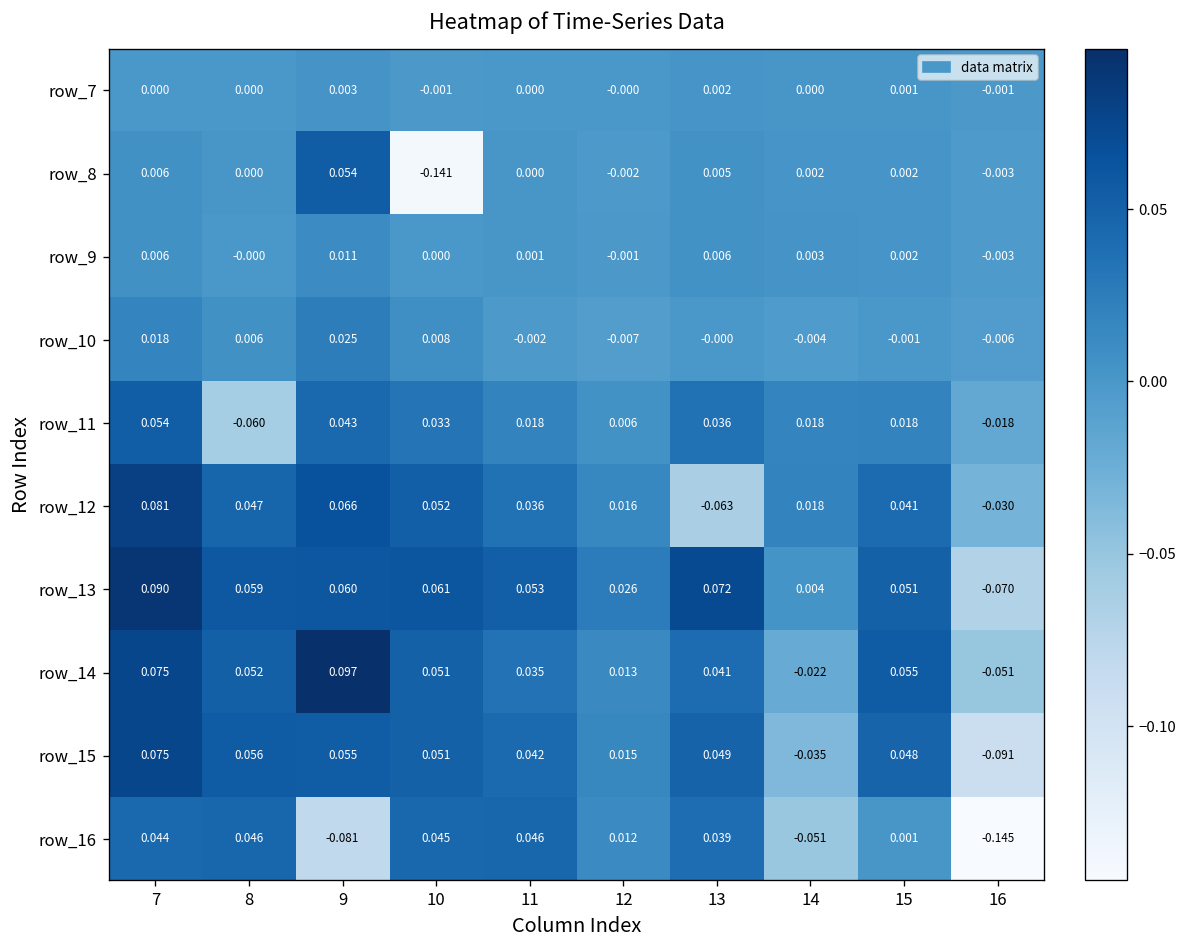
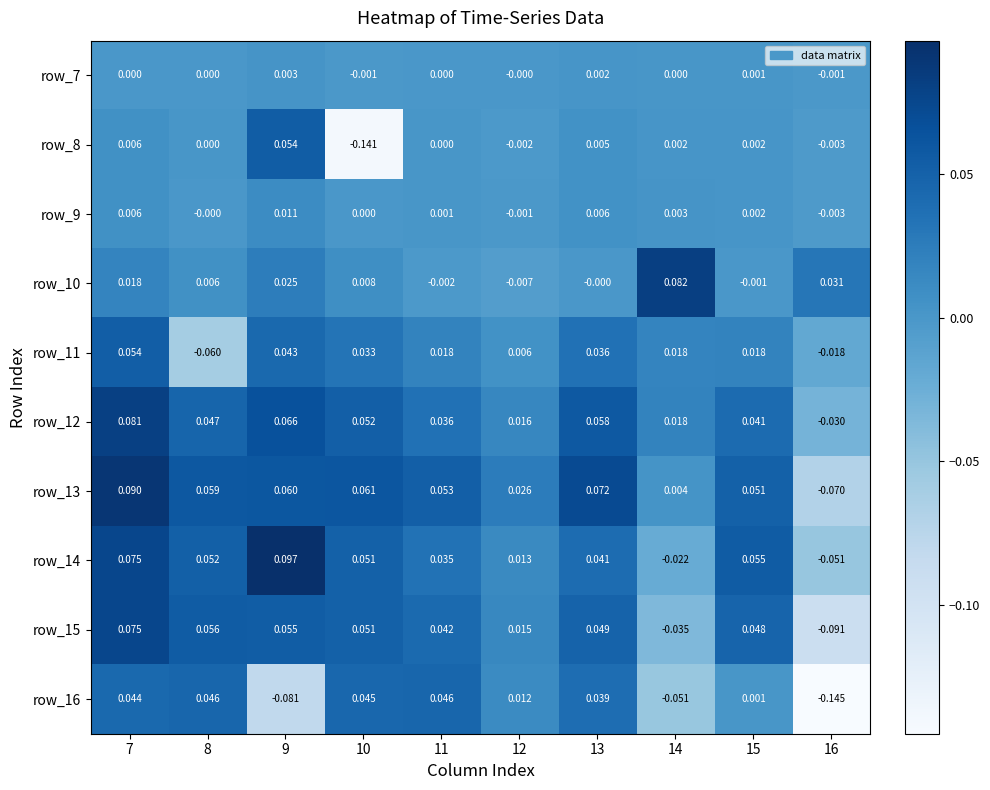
  {
    "row_7": {
      "7": 0.000,
      "8": 0.000,
      "9": 0.003,
      "10": -0.001,
      "11": 0.000,
      "12": -0.000,
      "13": 0.002,
      "14": 0.000,
      "15": 0.001,
      "16": -0.001
    },
    "row_8": {
      "7": 0.006,
      "8": 0.000,
      "9": 0.054,
      "10": -0.141,
      "11": 0.000,
      "12": -0.002,
      "13": 0.005,
      "14": 0.002,
      "15": 0.002,
      "16": -0.003
    },
    "row_9": {
      "7": 0.006,
      "8": -0.000,
      "9": 0.011,
      "10": 0.000,
      "11": 0.001,
      "12": -0.001,
      "13": 0.006,
      "14": 0.003,
      "15": 0.002,
      "16": -0.003
    },
    "row_10": {
      "7": 0.018,
      "8": 0.006,
      "9": 0.025,
      "10": 0.008,
      "11": -0.002,
      "12": -0.007,
      "13": -0.000,
-     "14": -0.004,
+     "14": 0.082,
      "15": -0.001,
-     "16": -0.006
+     "16": 0.031
    },
    "row_11": {
      "7": 0.054,
      "8": -0.060,
      "9": 0.043,
      "10": 0.033,
      "11": 0.018,
      "12": 0.006,
      "13": 0.036,
      "14": 0.018,
      "15": 0.018,
      "16": -0.018
    },
    "row_12": {
      "7": 0.081,
      "8": 0.047,
      "9": 0.066,
      "10": 0.052,
      "11": 0.036,
      "12": 0.016,
-     "13": -0.063,
+     "13": 0.058,
      "14": 0.018,
      "15": 0.041,
      "16": -0.030
    },
    "row_13": {
      "7": 0.090,
      "8": 0.059,
      "9": 0.060,
      "10": 0.061,
      "11": 0.053,
      "12": 0.026,
      "13": 0.072,
      "14": 0.004,
      "15": 0.051,
      "16": -0.070
    },
    "row_14": {
      "7": 0.075,
      "8": 0.052,
      "9": 0.097,
      "10": 0.051,
      "11": 0.035,
      "12": 0.013,
      "13": 0.041,
      "14": -0.022,
      "15": 0.055,
      "16": -0.051
    },
    "row_15": {
      "7": 0.075,
      "8": 0.056,
      "9": 0.055,
      "10": 0.051,
      "11": 0.042,
      "12": 0.015,
      "13": 0.049,
      "14": -0.035,
      "15": 0.048,
      "16": -0.091
    },
    "row_16": {
      "7": 0.044,
      "8": 0.046,
      "9": -0.081,
      "10": 0.045,
      "11": 0.046,
      "12": 0.012,
      "13": 0.039,
      "14": -0.051,
      "15": 0.001,
      "16": -0.145
    }
  }
